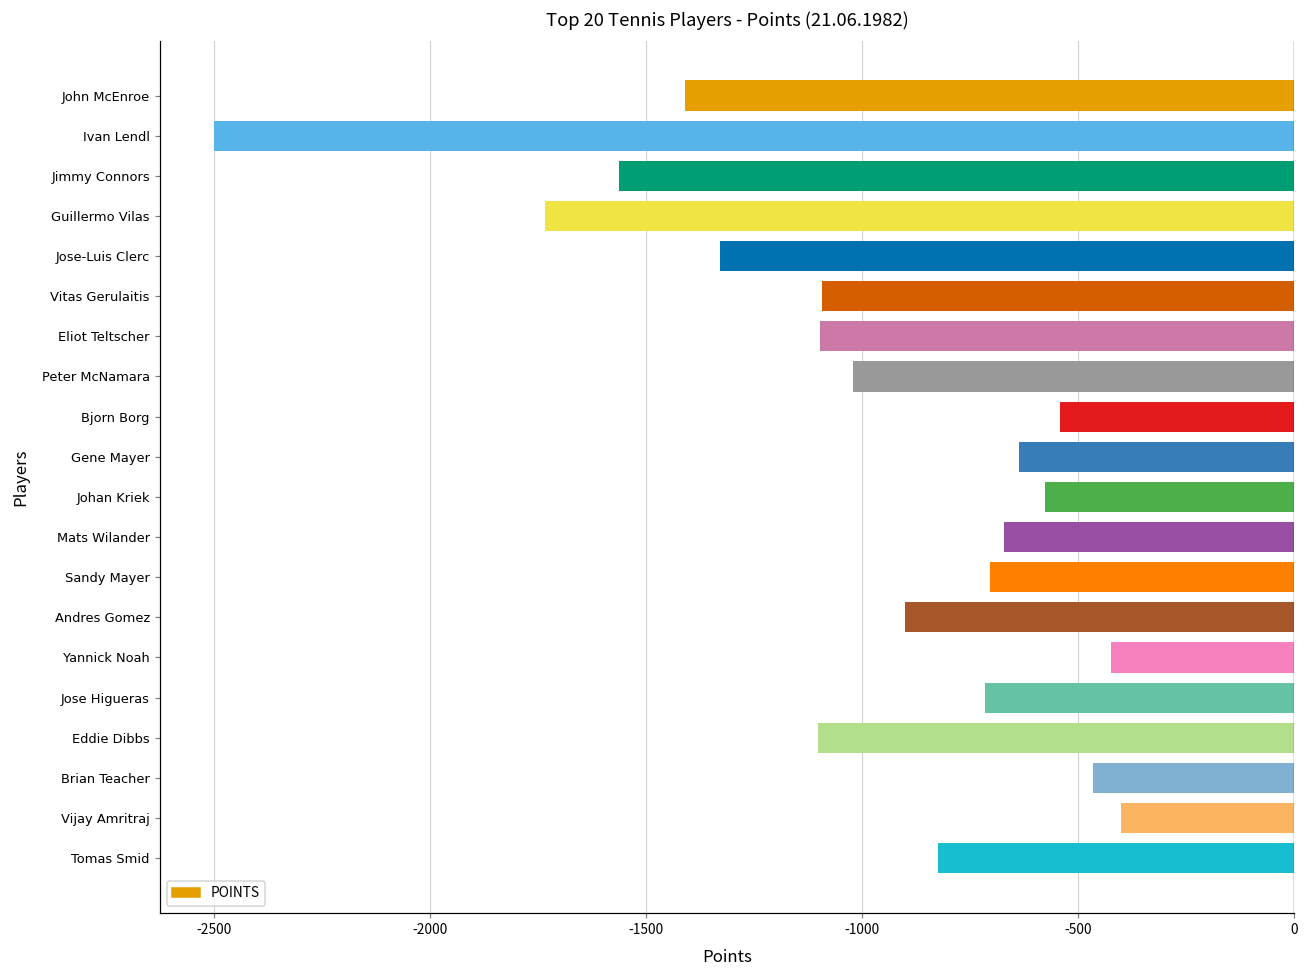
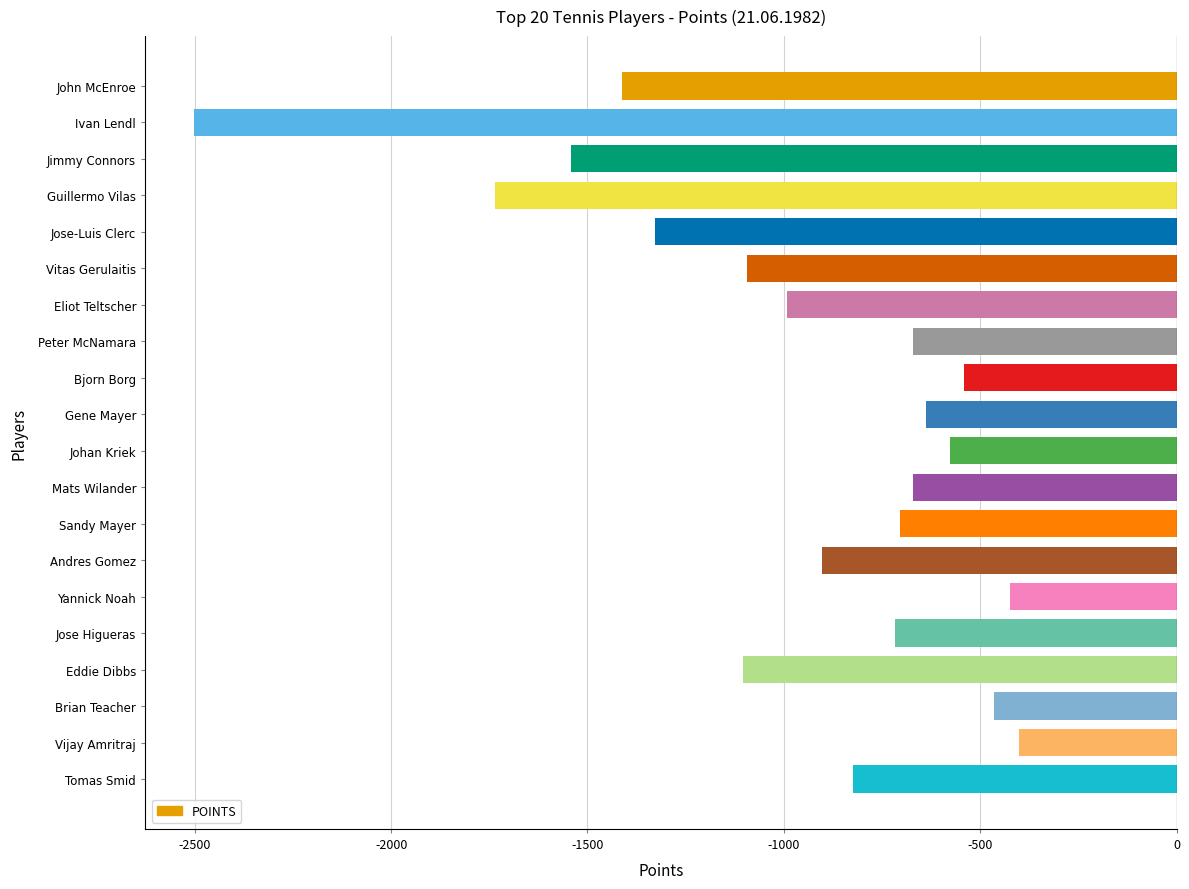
  {
    "John McEnroe": -1410,
    "Ivan Lendl": -2500,
-   "Jimmy Connors": -1560,
+   "Jimmy Connors": -1540,
    "Guillermo Vilas": -1740,
    "Jose-Luis Clerc": -1330,
    "Vitas Gerulaitis": -1090,
-   "Eliot Teltscher": -1100,
-   "Peter McNamara": -1020,
+   "Eliot Teltscher": -990,
+   "Peter McNamara": -670,
    "Bjorn Borg": -540,
    "Gene Mayer": -640,
    "Johan Kriek": -580,
    "Mats Wilander": -670,
    "Sandy Mayer": -700,
    "Andres Gomez": -900,
    "Yannick Noah": -420,
    "Jose Higueras": -720,
    "Eddie Dibbs": -1100,
    "Brian Teacher": -470,
    "Vijay Amritraj": -400,
    "Tomas Smid": -820
  }
